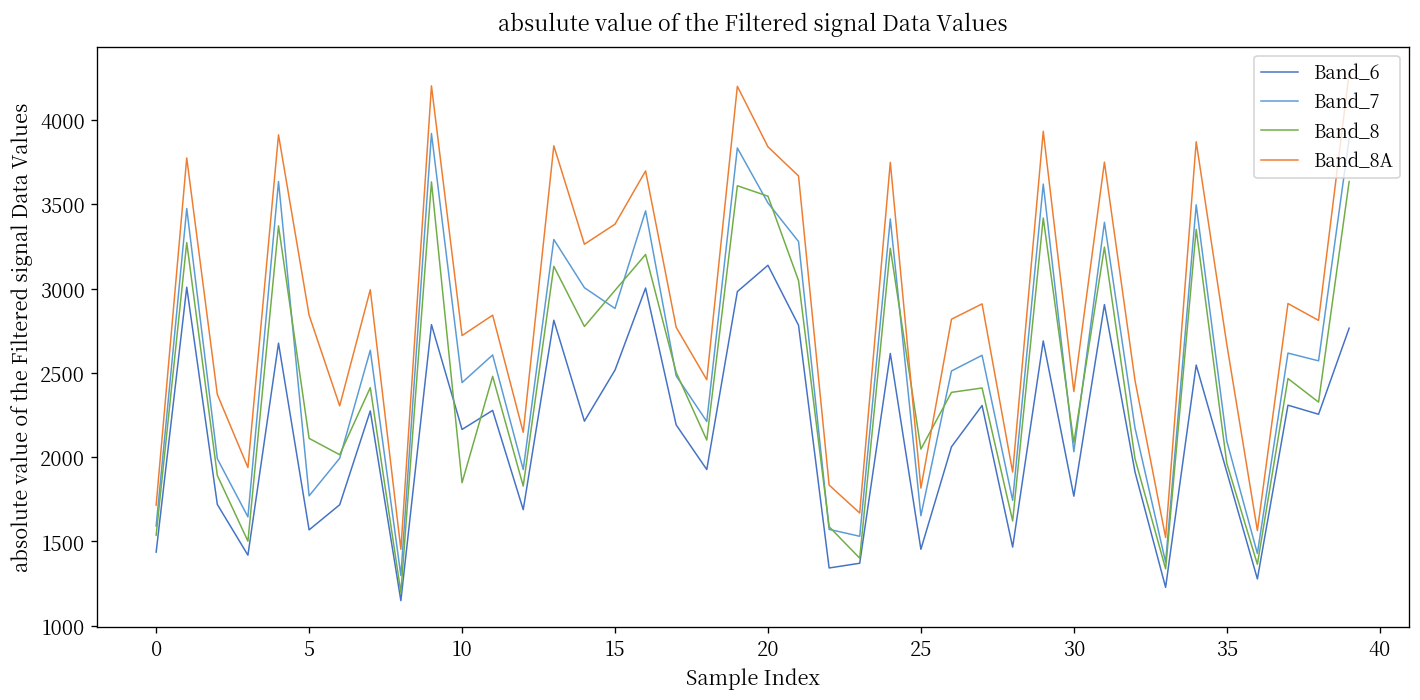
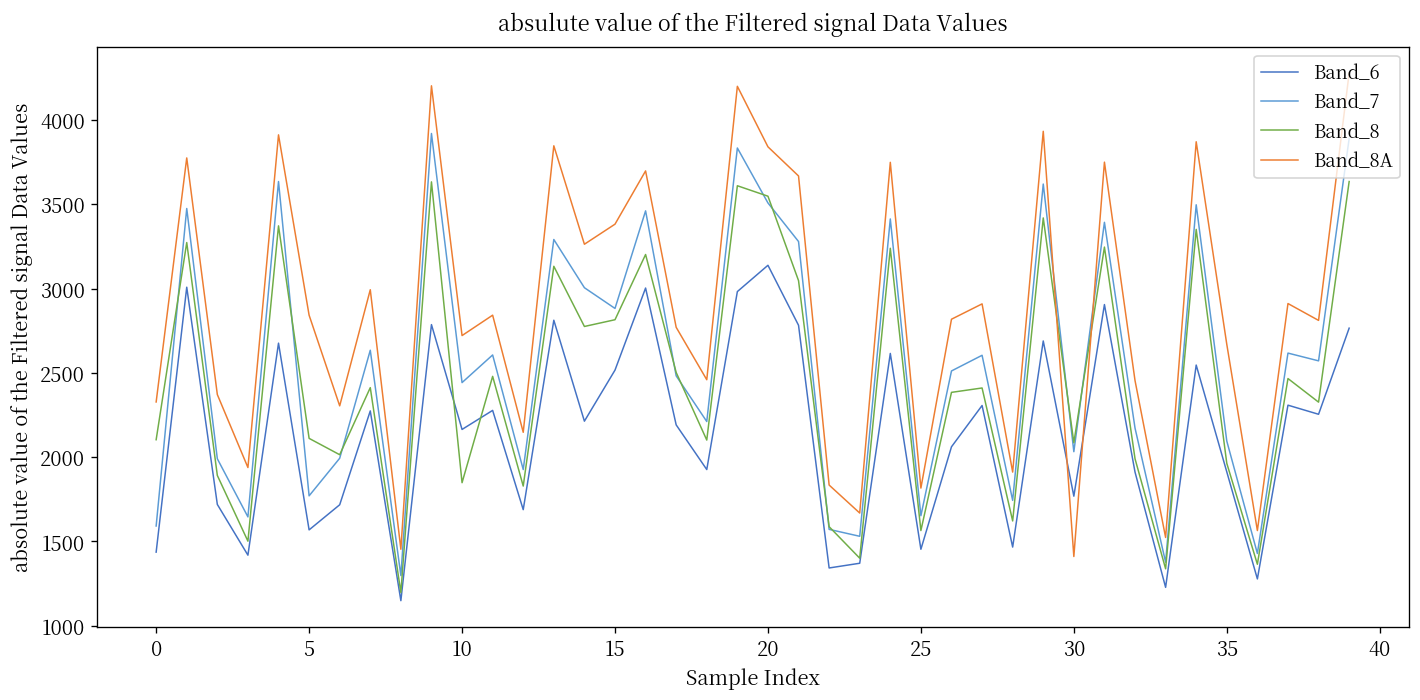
  {
    "Band_8": {
-     "0": 1540,
+     "0": 2100,
      "5": 2110,
      "10": 1850,
-     "15": 2990,
+     "15": 2820,
      "20": 3550,
-     "25": 2050,
+     "25": 1560,
      "30": 2090,
      "35": 1960
    },
    "Band_8A": {
-     "0": 1720,
+     "0": 2330,
      "5": 2840,
      "10": 2720,
      "15": 3380,
      "20": 3840,
      "25": 1820,
-     "30": 2390,
+     "30": 1410,
      "35": 2670
    }
  }
